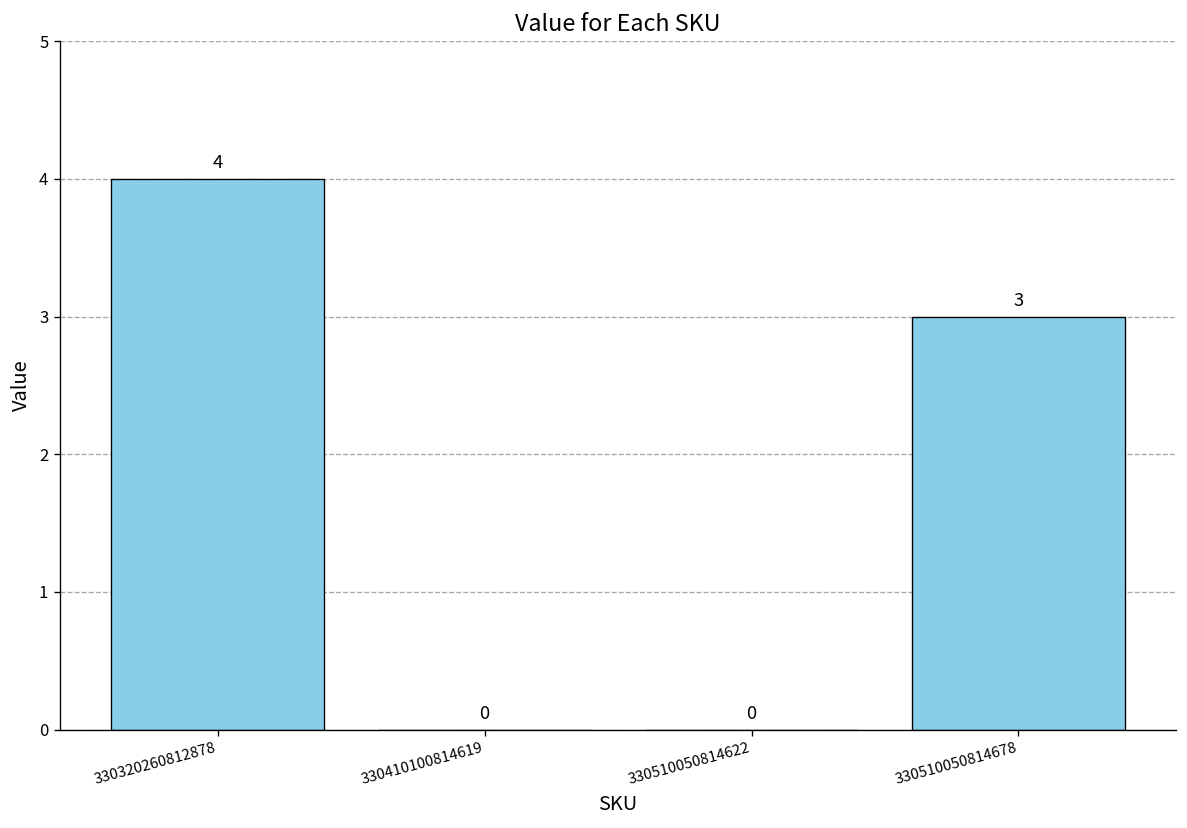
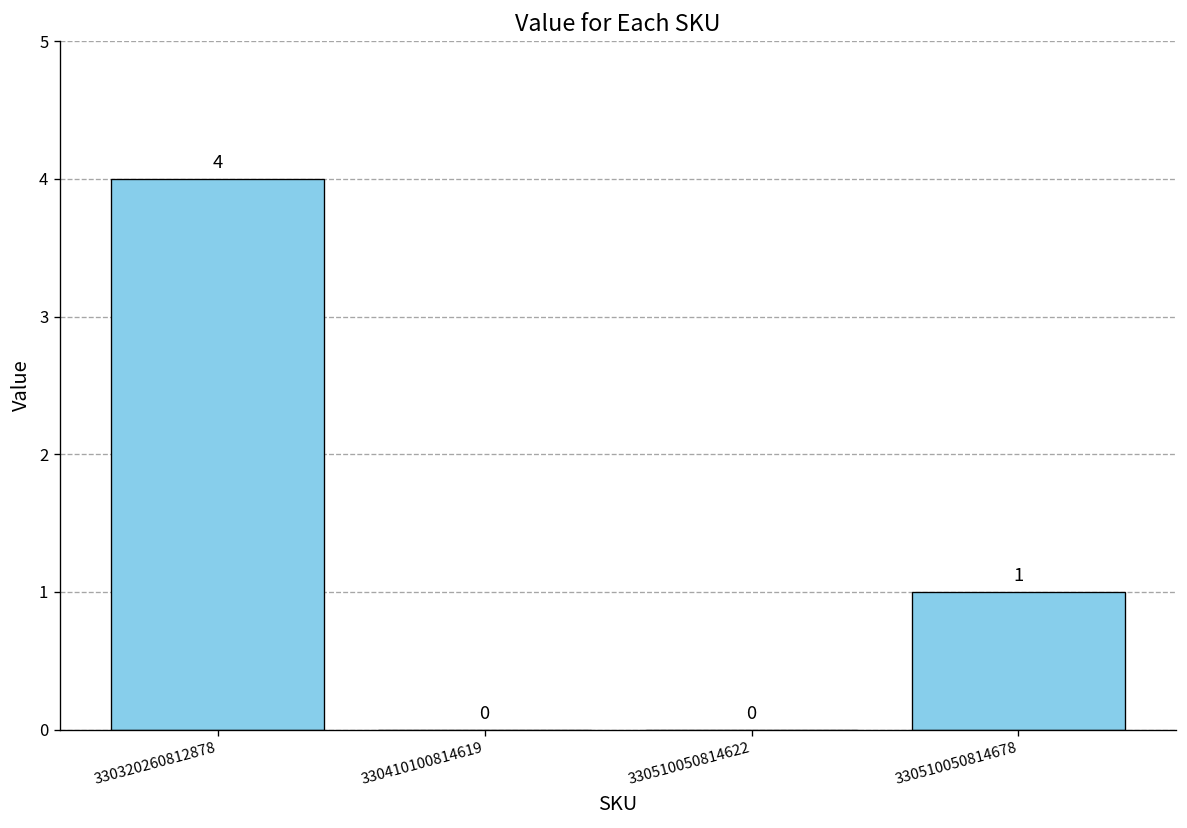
  {
    "330320260812878": 4,
    "330410100814619": 0,
    "330510050814622": 0,
-   "330510050814678": 3
+   "330510050814678": 1
  }
